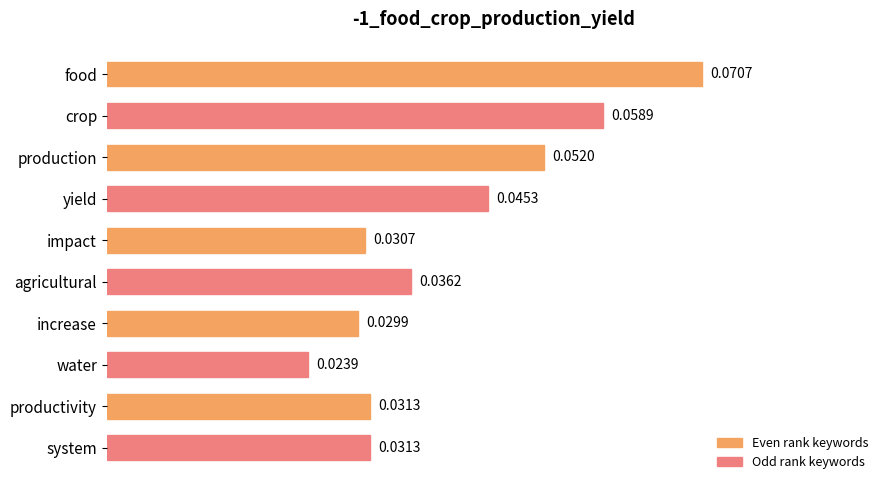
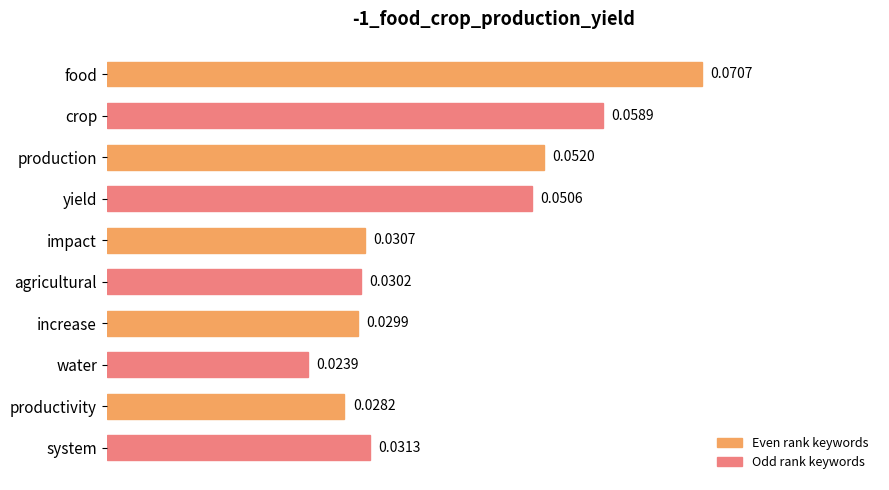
  {
    "food": 0.0707,
    "crop": 0.0589,
    "production": 0.0520,
-   "yield": 0.0453,
+   "yield": 0.0506,
    "impact": 0.0307,
-   "agricultural": 0.0362,
+   "agricultural": 0.0302,
    "increase": 0.0299,
    "water": 0.0239,
-   "productivity": 0.0313,
+   "productivity": 0.0282,
    "system": 0.0313
  }
